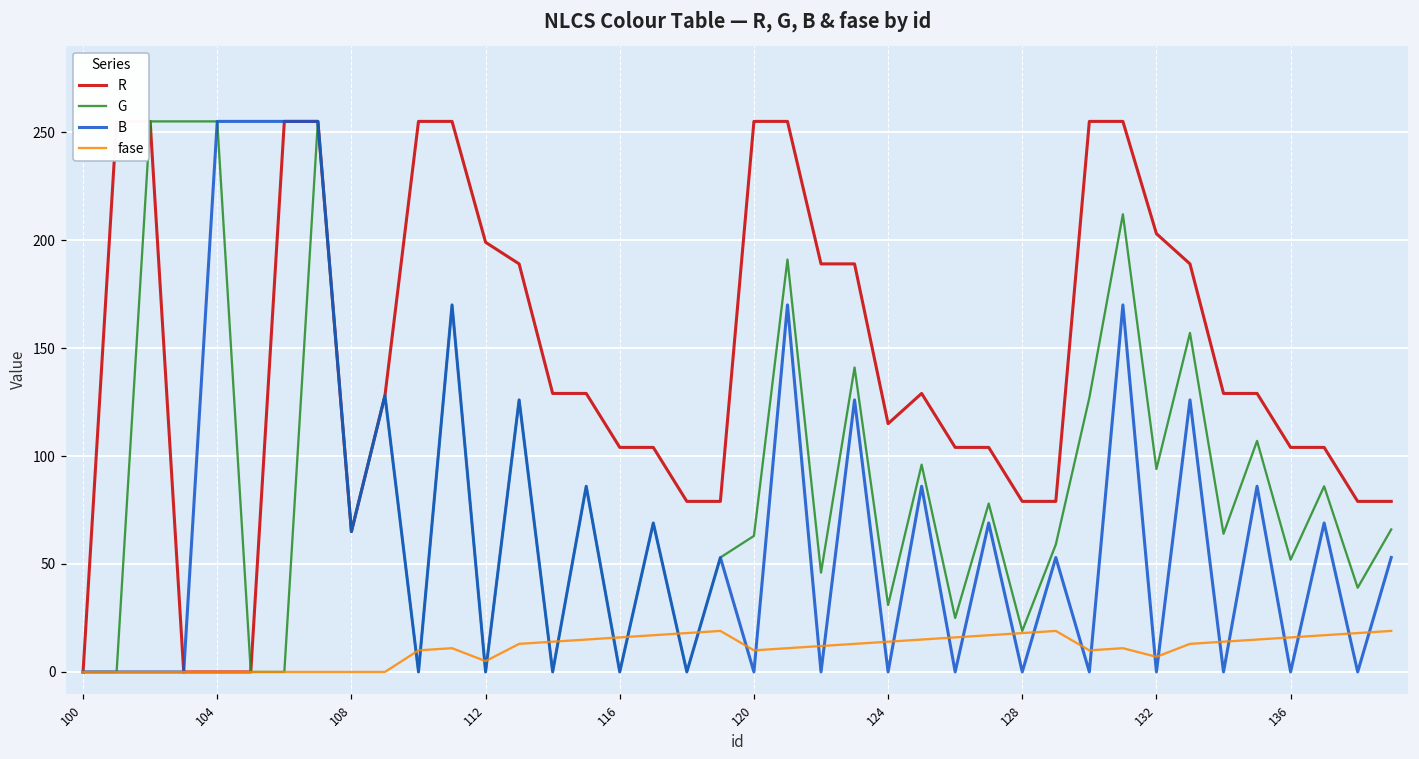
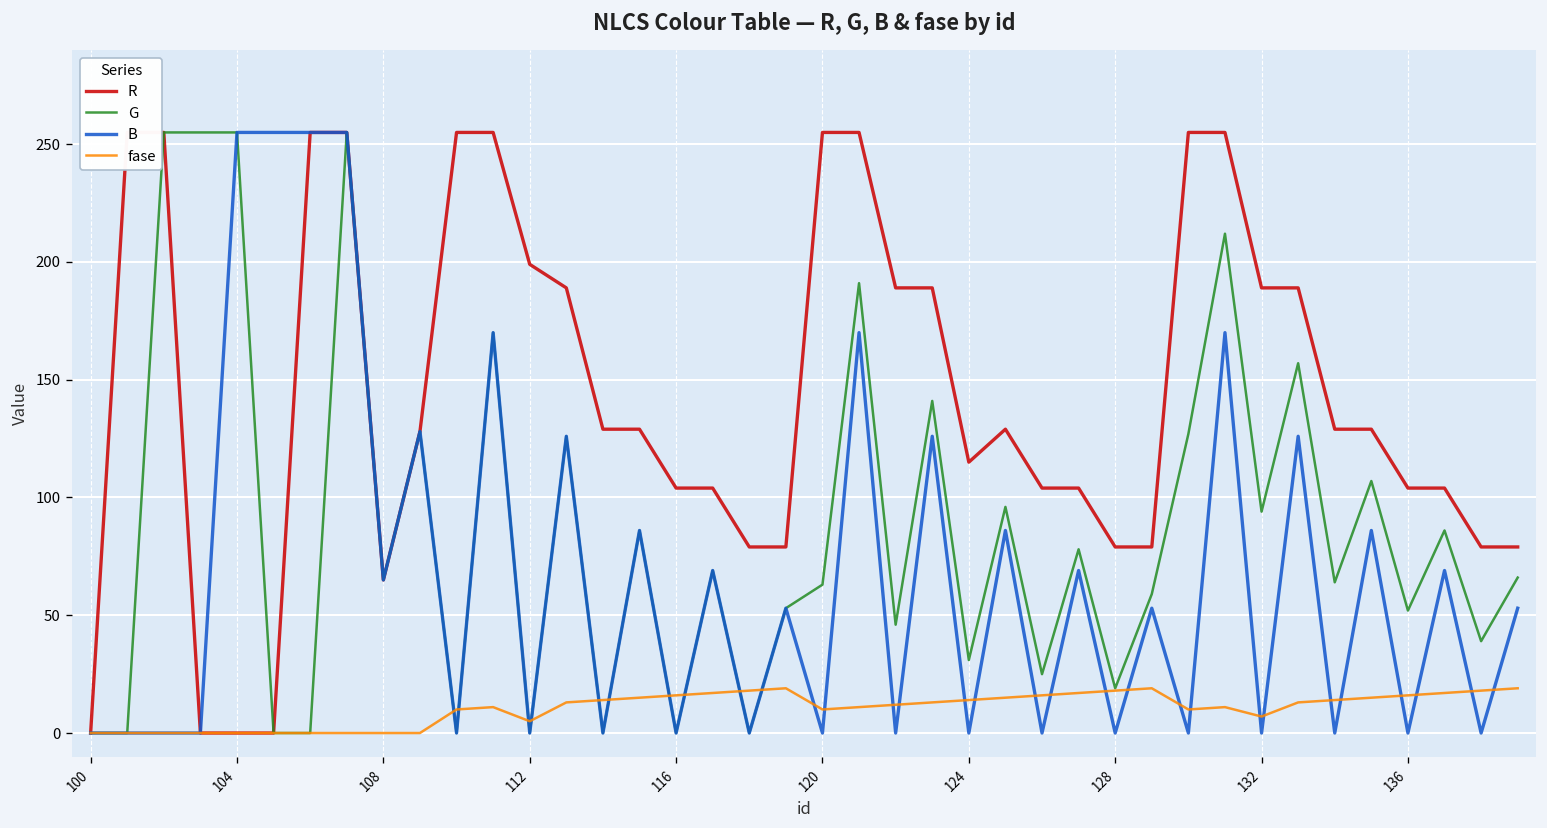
  {
    "R": {
      "112": 199,
      "116": 104,
      "120": 255,
      "124": 115,
      "128": 79,
-     "132": 203,
+     "132": 189,
      "136": 104
    },
    "G": {
      "120": 63,
      "124": 31,
      "132": 94,
      "136": 52
    },
    "B": {
      "120": 0,
      "124": 0,
      "128": 0,
      "132": 0,
      "136": 0
    },
    "fase": {
      "108": 0,
      "112": 5,
      "116": 16,
      "120": 10,
      "124": 14,
      "132": 7,
      "136": 16
    }
  }
